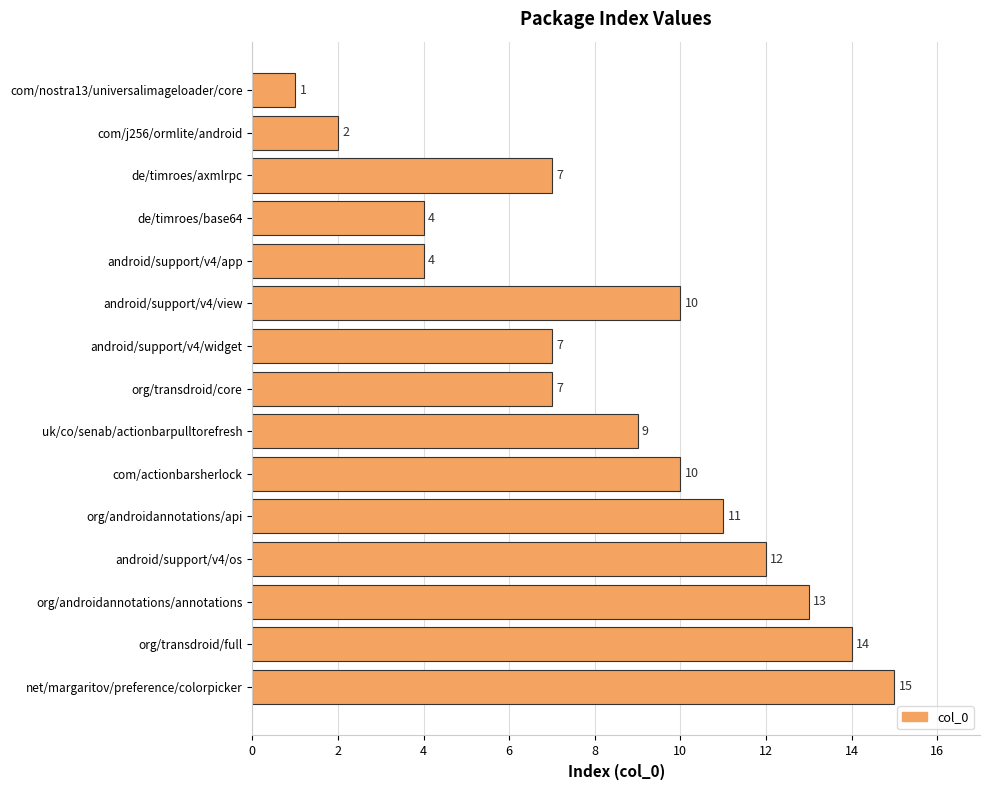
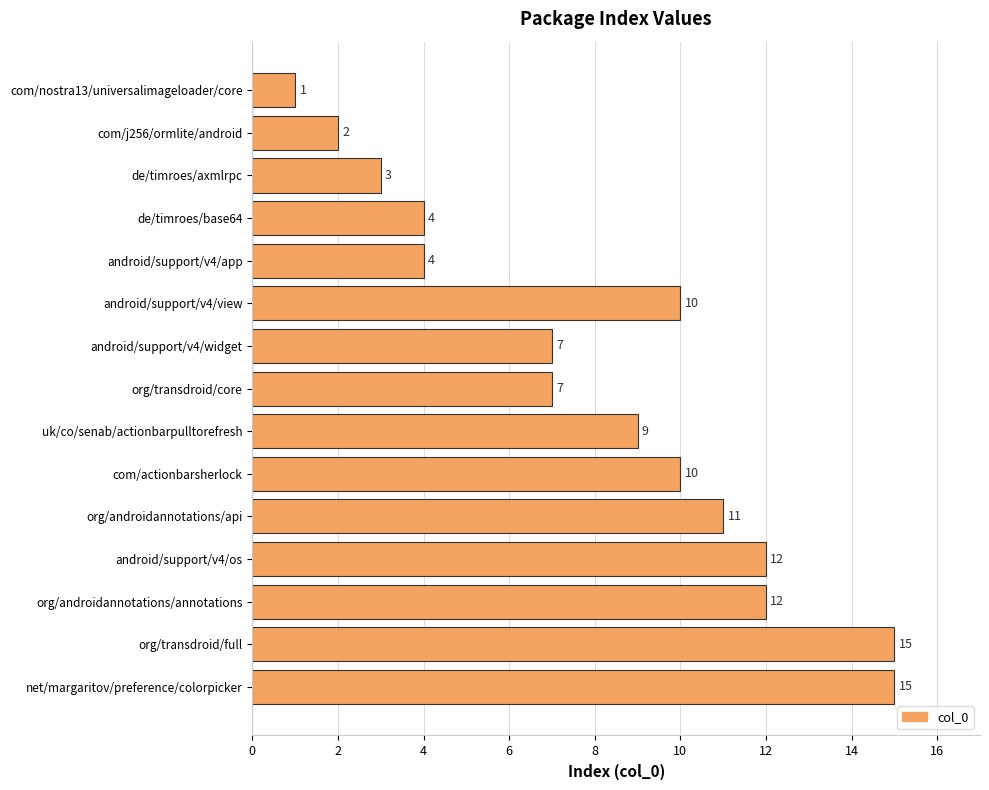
  {
    "com/nostra13/universalimageloader/core": 1,
    "com/j256/ormlite/android": 2,
-   "de/timroes/axmlrpc": 7,
+   "de/timroes/axmlrpc": 3,
    "de/timroes/base64": 4,
    "android/support/v4/app": 4,
    "android/support/v4/view": 10,
    "android/support/v4/widget": 7,
    "org/transdroid/core": 7,
    "uk/co/senab/actionbarpulltorefresh": 9,
    "com/actionbarsherlock": 10,
    "org/androidannotations/api": 11,
    "android/support/v4/os": 12,
-   "org/androidannotations/annotations": 13,
-   "org/transdroid/full": 14,
+   "org/androidannotations/annotations": 12,
+   "org/transdroid/full": 15,
    "net/margaritov/preference/colorpicker": 15
  }
